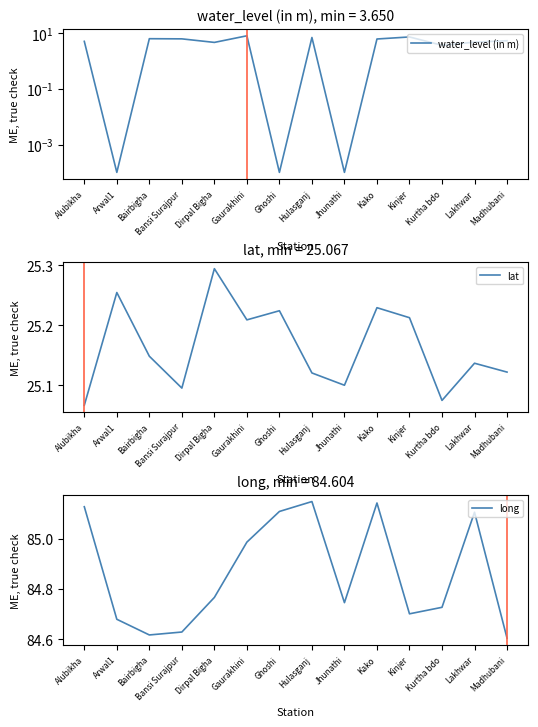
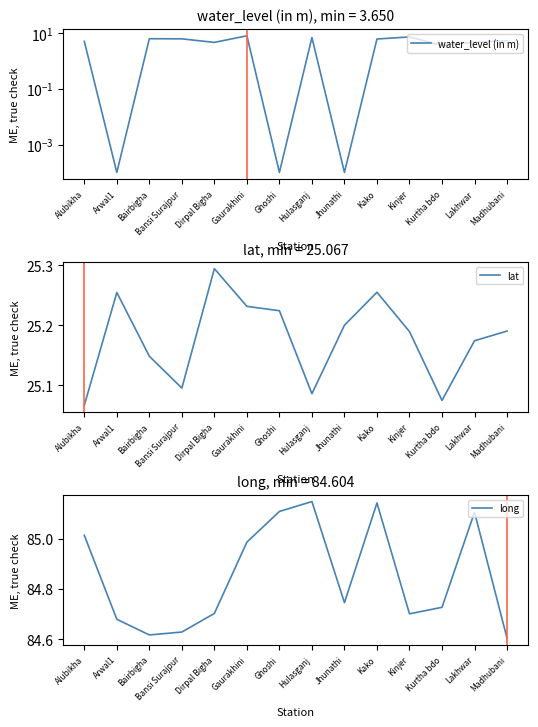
  {
    "water_level (in m), min = 3.650": {
      "Alubikha": 5,
      "Arwal1": 0.00010,
      "Bairbigha": 6,
      "Bansi Surajpur": 6,
      "Dirpal Bigha": 5,
      "Gaurakhini": 8,
      "Ghoshi": 0.00010,
      "Hulasganj": 7,
      "Jhunathi": 0.00010,
      "Kako": 6
    },
    "lat, min = 25.067": {
      "Alubikha": 25.07,
      "Arwal1": 25.25,
      "Bairbigha": 25.15,
      "Bansi Surajpur": 25.10,
      "Dirpal Bigha": 25.29,
-     "Gaurakhini": 25.21,
+     "Gaurakhini": 25.23,
      "Ghoshi": 25.22,
-     "Hulasganj": 25.12,
-     "Jhunathi": 25.1,
-     "Kako": 25.23,
-     "Kinjer": 25.21,
+     "Hulasganj": 25.09,
+     "Jhunathi": 25.2,
+     "Kako": 25.25,
+     "Kinjer": 25.19,
      "Kurtha bdo": 25.07,
-     "Lakhwar": 25.14,
-     "Madhubani": 25.12
+     "Lakhwar": 25.17,
+     "Madhubani": 25.19
    },
    "long, min = 84.604": {
-     "Alubikha": 85.13,
+     "Alubikha": 85.01,
      "Arwal1": 84.68,
      "Bairbigha": 84.62,
      "Bansi Surajpur": 84.63,
-     "Dirpal Bigha": 84.77,
+     "Dirpal Bigha": 84.70,
      "Gaurakhini": 84.99,
      "Ghoshi": 85.11,
      "Hulasganj": 85.15,
      "Jhunathi": 84.75,
      "Kako": 85.14,
      "Kinjer": 84.70,
      "Kurtha bdo": 84.73,
      "Madhubani": 84.60
    }
  }
